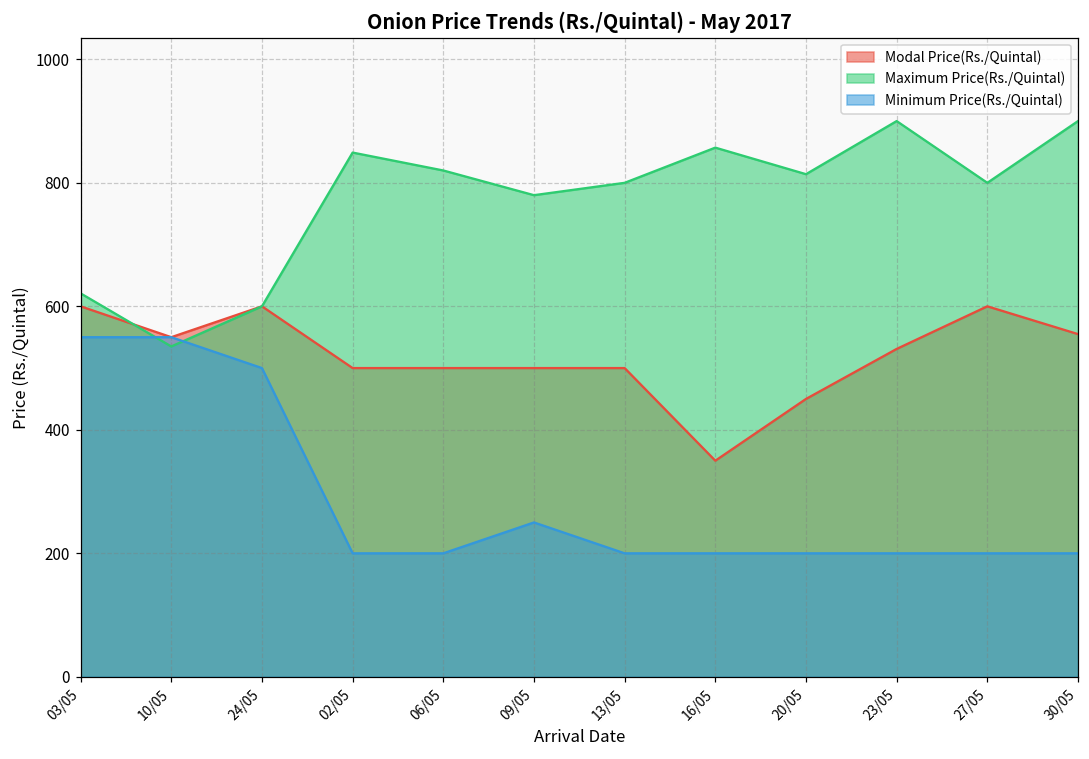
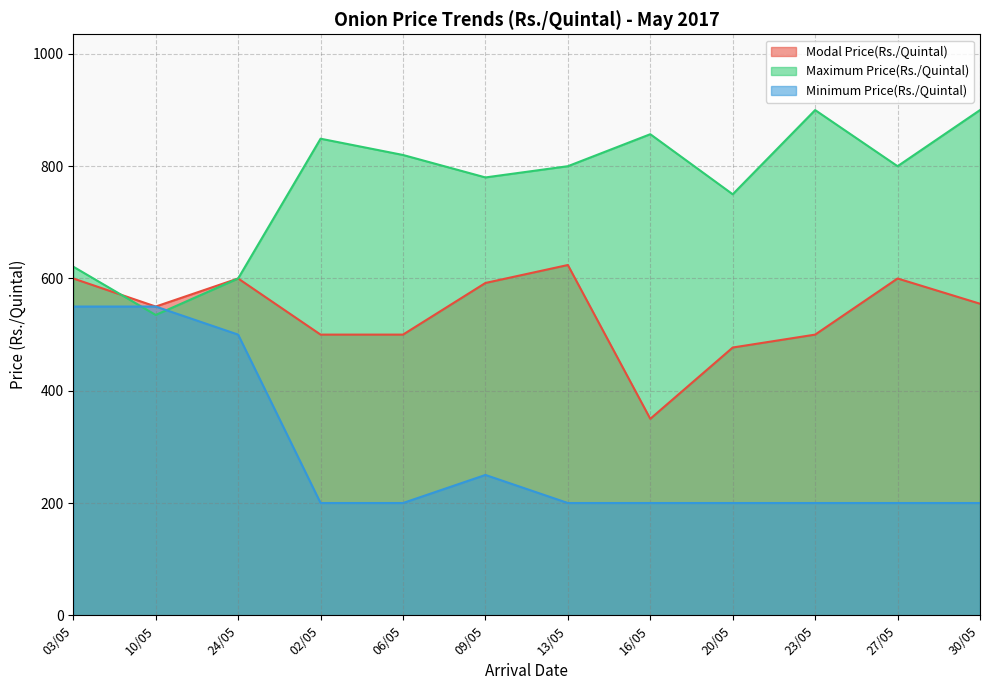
  {
    "Modal Price(Rs./Quintal)": {
      "03/05": 600,
      "02/05": 500,
      "06/05": 500,
-     "09/05": 500,
-     "13/05": 500,
+     "09/05": 590,
+     "13/05": 620,
      "16/05": 350,
-     "20/05": 450,
-     "23/05": 530,
+     "20/05": 480,
+     "23/05": 500,
      "27/05": 600,
      "30/05": 560
    },
    "Maximum Price(Rs./Quintal)": {
      "03/05": 620,
      "10/05": 540,
      "02/05": 850,
      "06/05": 820,
      "09/05": 780,
      "13/05": 800,
      "16/05": 860,
-     "20/05": 810,
+     "20/05": 750,
      "23/05": 900,
      "27/05": 800,
      "30/05": 900
    },
    "Minimum Price(Rs./Quintal)": {
      "03/05": 550,
      "24/05": 500,
      "02/05": 200,
      "06/05": 200,
      "09/05": 250,
      "13/05": 200,
      "16/05": 200,
      "20/05": 200,
      "23/05": 200,
      "27/05": 200,
      "30/05": 200
    }
  }
